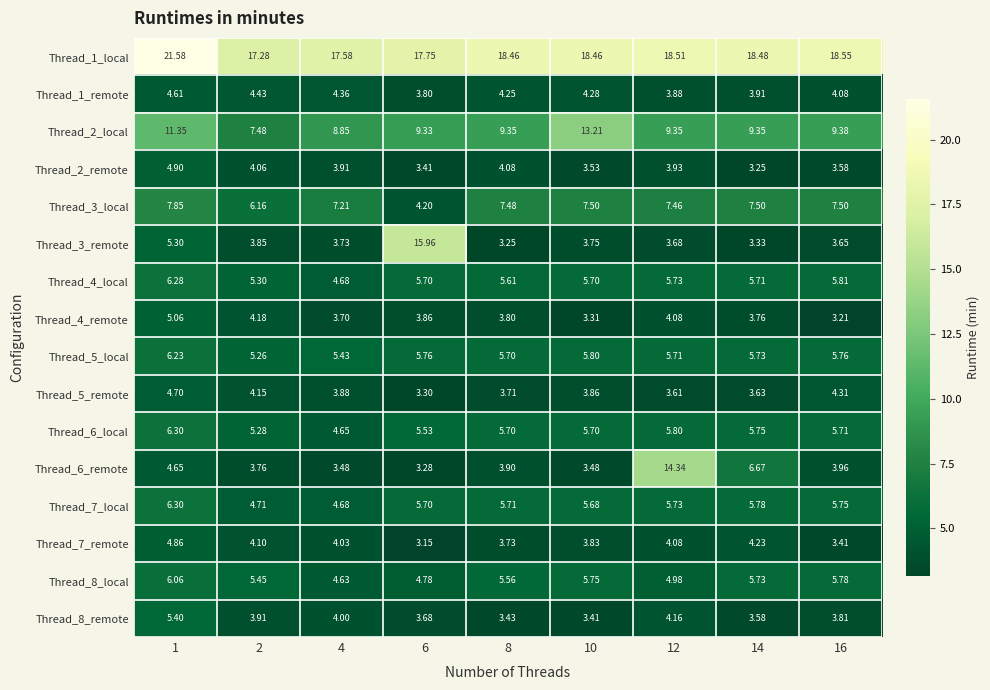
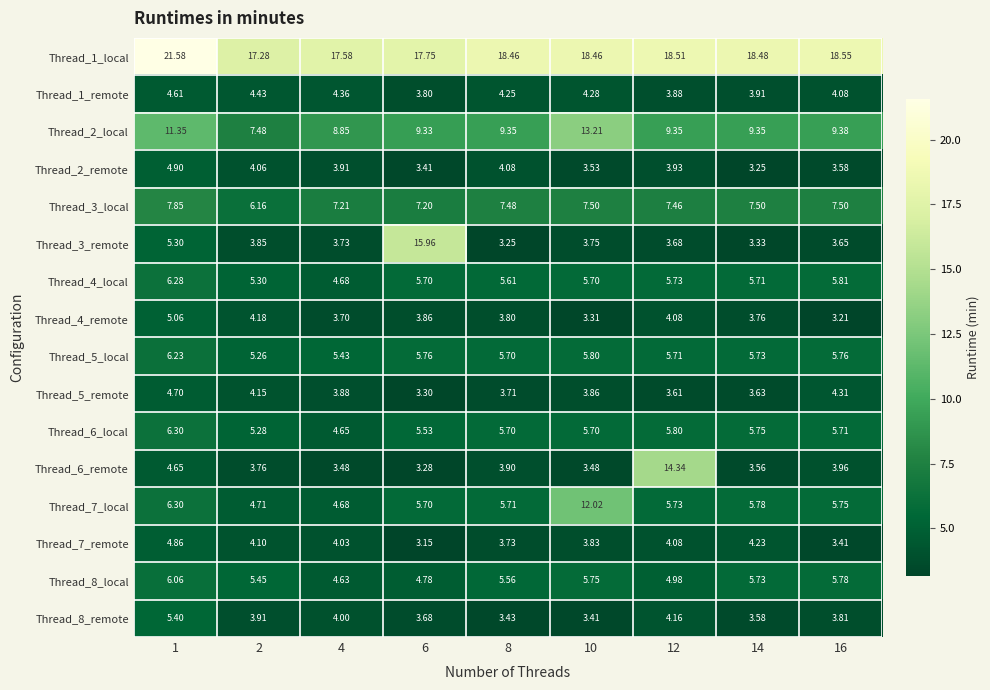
  {
    "Thread_1_local": {
      "1": 21.58,
      "2": 17.28,
      "4": 17.58,
      "6": 17.75,
      "8": 18.46,
      "10": 18.46,
      "12": 18.51,
      "14": 18.48,
      "16": 18.55
    },
    "Thread_1_remote": {
      "1": 4.61,
      "2": 4.43,
      "4": 4.36,
      "6": 3.80,
      "8": 4.25,
      "10": 4.28,
      "12": 3.88,
      "14": 3.91,
      "16": 4.08
    },
    "Thread_2_local": {
      "1": 11.35,
      "2": 7.48,
      "4": 8.85,
      "6": 9.33,
      "8": 9.35,
      "10": 13.21,
      "12": 9.35,
      "14": 9.35,
      "16": 9.38
    },
    "Thread_2_remote": {
      "1": 4.90,
      "2": 4.06,
      "4": 3.91,
      "6": 3.41,
      "8": 4.08,
      "10": 3.53,
      "12": 3.93,
      "14": 3.25,
      "16": 3.58
    },
    "Thread_3_local": {
      "1": 7.85,
      "2": 6.16,
      "4": 7.21,
-     "6": 4.20,
+     "6": 7.20,
      "8": 7.48,
      "10": 7.50,
      "12": 7.46,
      "14": 7.50,
      "16": 7.50
    },
    "Thread_3_remote": {
      "1": 5.30,
      "2": 3.85,
      "4": 3.73,
      "6": 15.96,
      "8": 3.25,
      "10": 3.75,
      "12": 3.68,
      "14": 3.33,
      "16": 3.65
    },
    "Thread_4_local": {
      "1": 6.28,
      "2": 5.30,
      "4": 4.68,
      "6": 5.70,
      "8": 5.61,
      "10": 5.70,
      "12": 5.73,
      "14": 5.71,
      "16": 5.81
    },
    "Thread_4_remote": {
      "1": 5.06,
      "2": 4.18,
      "4": 3.70,
      "6": 3.86,
      "8": 3.80,
      "10": 3.31,
      "12": 4.08,
      "14": 3.76,
      "16": 3.21
    },
    "Thread_5_local": {
      "1": 6.23,
      "2": 5.26,
      "4": 5.43,
      "6": 5.76,
      "8": 5.70,
      "10": 5.80,
      "12": 5.71,
      "14": 5.73,
      "16": 5.76
    },
    "Thread_5_remote": {
      "1": 4.70,
      "2": 4.15,
      "4": 3.88,
      "6": 3.30,
      "8": 3.71,
      "10": 3.86,
      "12": 3.61,
      "14": 3.63,
      "16": 4.31
    },
    "Thread_6_local": {
      "1": 6.30,
      "2": 5.28,
      "4": 4.65,
      "6": 5.53,
      "8": 5.70,
      "10": 5.70,
      "12": 5.80,
      "14": 5.75,
      "16": 5.71
    },
    "Thread_6_remote": {
      "1": 4.65,
      "2": 3.76,
      "4": 3.48,
      "6": 3.28,
      "8": 3.90,
      "10": 3.48,
      "12": 14.34,
-     "14": 6.67,
+     "14": 3.56,
      "16": 3.96
    },
    "Thread_7_local": {
      "1": 6.30,
      "2": 4.71,
      "4": 4.68,
      "6": 5.70,
      "8": 5.71,
-     "10": 5.68,
+     "10": 12.02,
      "12": 5.73,
      "14": 5.78,
      "16": 5.75
    },
    "Thread_7_remote": {
      "1": 4.86,
      "2": 4.10,
      "4": 4.03,
      "6": 3.15,
      "8": 3.73,
      "10": 3.83,
      "12": 4.08,
      "14": 4.23,
      "16": 3.41
    },
    "Thread_8_local": {
      "1": 6.06,
      "2": 5.45,
      "4": 4.63,
      "6": 4.78,
      "8": 5.56,
      "10": 5.75,
      "12": 4.98,
      "14": 5.73,
      "16": 5.78
    },
    "Thread_8_remote": {
      "1": 5.40,
      "2": 3.91,
      "4": 4.00,
      "6": 3.68,
      "8": 3.43,
      "10": 3.41,
      "12": 4.16,
      "14": 3.58,
      "16": 3.81
    }
  }
